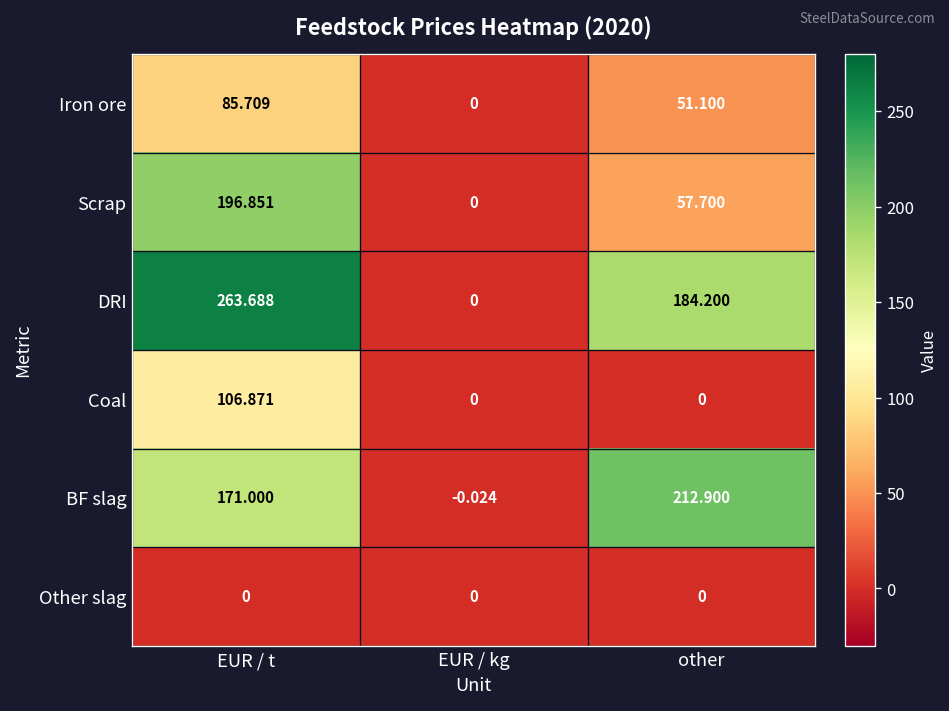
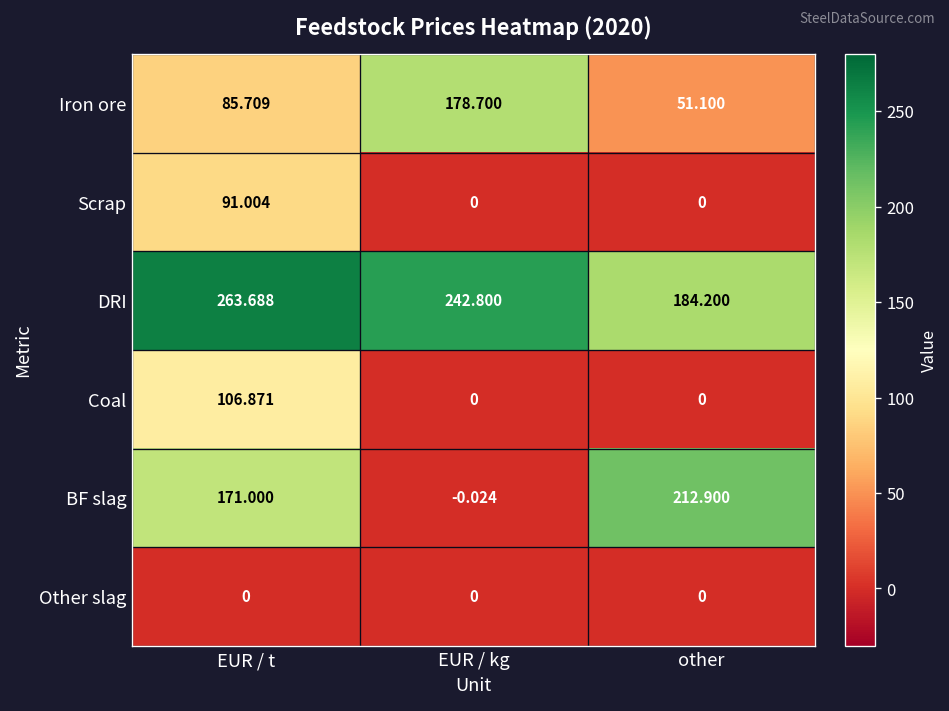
  {
    "Iron ore": {
      "EUR / t": 85.709,
-     "EUR / kg": 0,
+     "EUR / kg": 178.700,
      "other": 51.100
    },
    "Scrap": {
-     "EUR / t": 196.851,
+     "EUR / t": 91.004,
      "EUR / kg": 0,
-     "other": 57.700
+     "other": 0
    },
    "DRI": {
      "EUR / t": 263.688,
-     "EUR / kg": 0,
+     "EUR / kg": 242.800,
      "other": 184.200
    },
    "Coal": {
      "EUR / t": 106.871,
      "EUR / kg": 0,
      "other": 0
    },
    "BF slag": {
      "EUR / t": 171.000,
      "EUR / kg": -0.024,
      "other": 212.900
    },
    "Other slag": {
      "EUR / t": 0,
      "EUR / kg": 0,
      "other": 0
    }
  }
